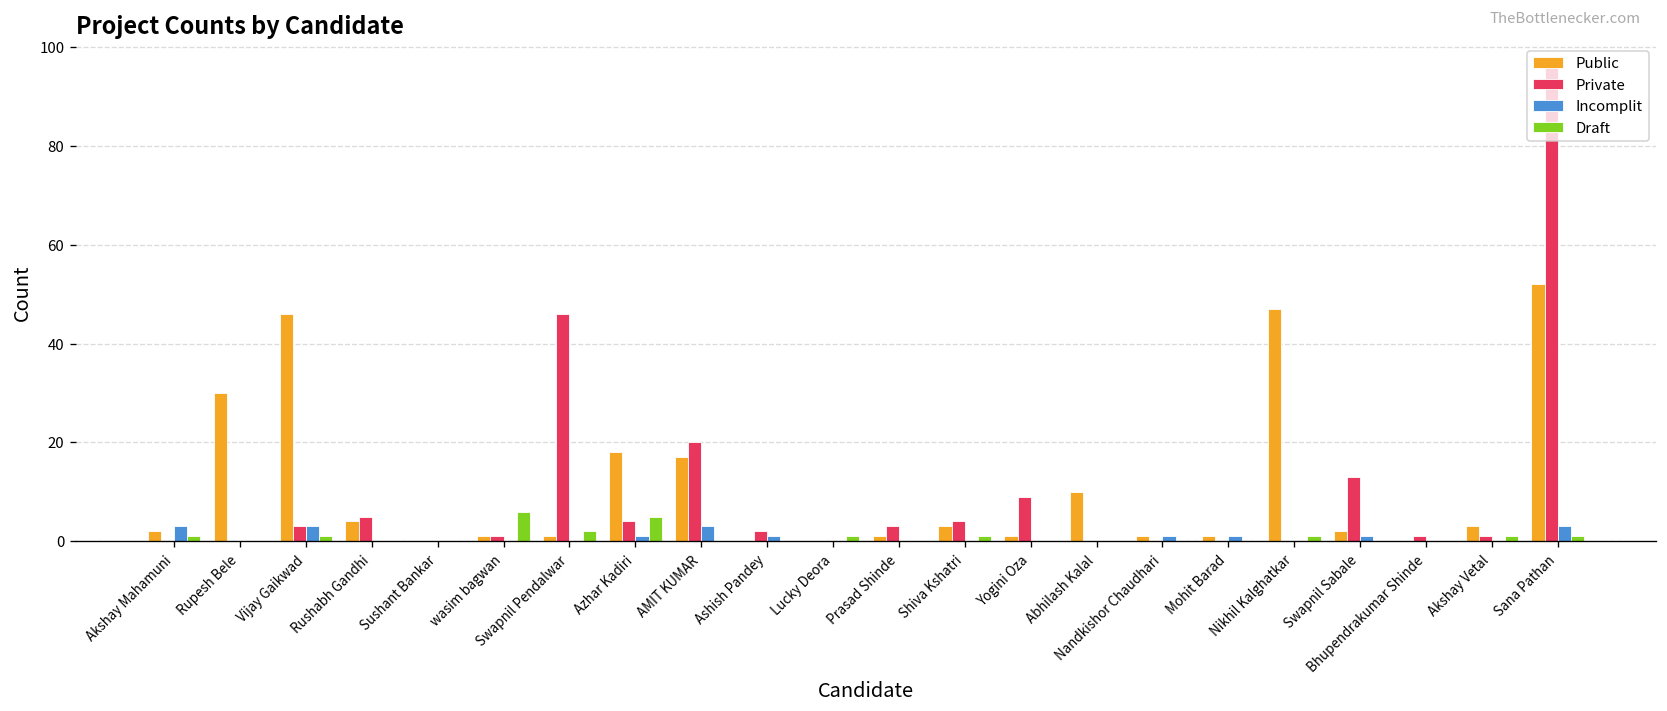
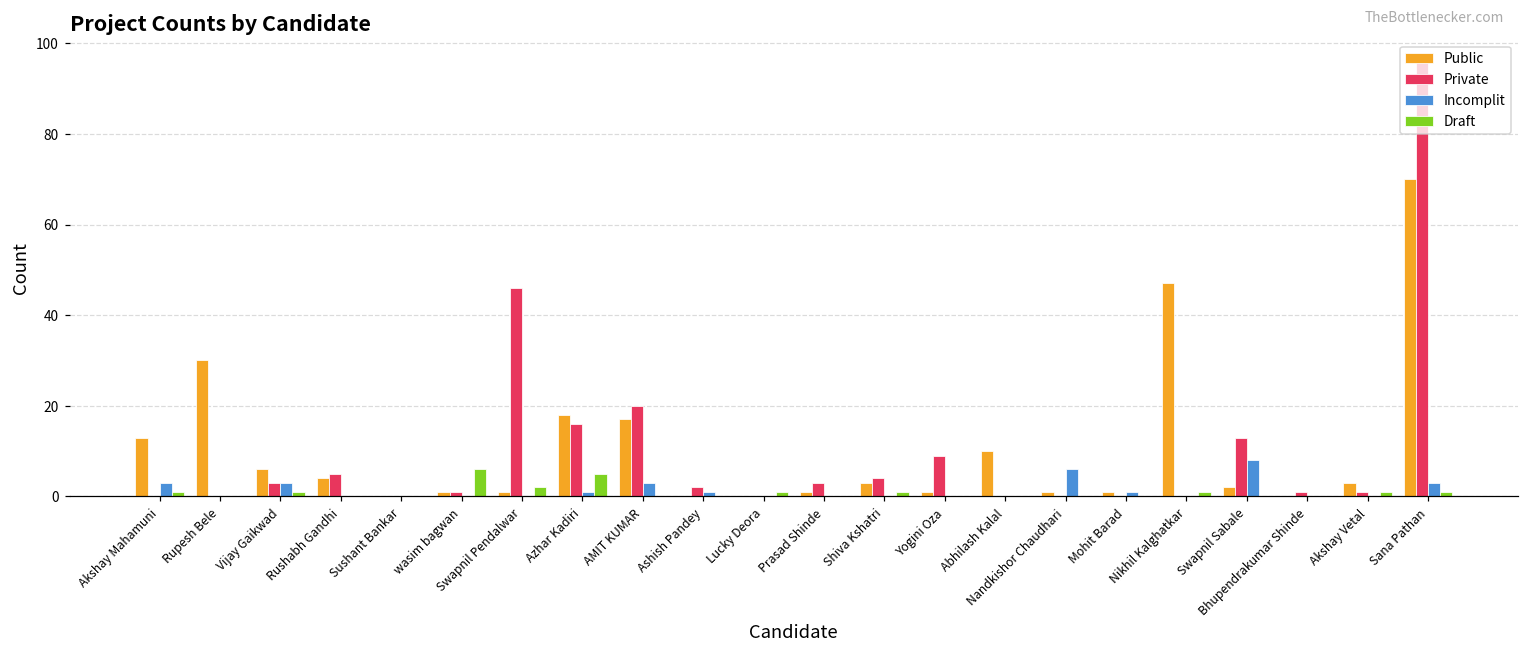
  {
    "Public": {
-     "Akshay Mahamuni": 2,
+     "Akshay Mahamuni": 13,
      "Rupesh Bele": 30,
-     "Vijay Gaikwad": 46,
+     "Vijay Gaikwad": 6,
      "Rushabh Gandhi": 4,
      "Sushant Bankar": 0,
      "wasim bagwan": 1,
      "Swapnil Pendalwar": 1,
      "Azhar Kadiri": 18,
      "AMIT KUMAR": 17,
      "Ashish Pandey": 0,
      "Lucky Deora": 0,
      "Prasad Shinde": 1,
      "Shiva Kshatri": 3,
      "Yogini Oza": 1,
      "Abhilash Kalal": 10,
      "Nandkishor Chaudhari": 1,
      "Mohit Barad": 1,
      "Nikhil Kalghatkar": 47,
      "Swapnil Sabale": 2,
      "Bhupendrakumar Shinde": 0,
      "Akshay Vetal": 3,
-     "Sana Pathan": 52
+     "Sana Pathan": 70
    },
    "Private": {
      "Akshay Mahamuni": 0,
      "Rupesh Bele": 0,
      "Vijay Gaikwad": 3,
      "Rushabh Gandhi": 5,
      "Sushant Bankar": 0,
      "wasim bagwan": 1,
      "Swapnil Pendalwar": 46,
-     "Azhar Kadiri": 4,
+     "Azhar Kadiri": 16,
      "AMIT KUMAR": 20,
      "Ashish Pandey": 2,
      "Lucky Deora": 0,
      "Prasad Shinde": 3,
      "Shiva Kshatri": 4,
      "Yogini Oza": 9,
      "Abhilash Kalal": 0,
      "Nandkishor Chaudhari": 0,
      "Mohit Barad": 0,
      "Nikhil Kalghatkar": 0,
      "Swapnil Sabale": 13,
      "Bhupendrakumar Shinde": 1,
      "Akshay Vetal": 1
    },
    "Incomplit": {
      "Akshay Mahamuni": 3,
      "Rupesh Bele": 0,
      "Vijay Gaikwad": 3,
      "Rushabh Gandhi": 0,
      "Sushant Bankar": 0,
      "wasim bagwan": 0,
      "Swapnil Pendalwar": 0,
      "Azhar Kadiri": 1,
      "AMIT KUMAR": 3,
      "Ashish Pandey": 1,
      "Lucky Deora": 0,
      "Prasad Shinde": 0,
      "Shiva Kshatri": 0,
      "Yogini Oza": 0,
      "Abhilash Kalal": 0,
-     "Nandkishor Chaudhari": 1,
+     "Nandkishor Chaudhari": 6,
      "Mohit Barad": 1,
      "Nikhil Kalghatkar": 0,
-     "Swapnil Sabale": 1,
+     "Swapnil Sabale": 8,
      "Bhupendrakumar Shinde": 0,
      "Akshay Vetal": 0,
      "Sana Pathan": 3
    },
    "Draft": {
      "Akshay Mahamuni": 1,
      "Rupesh Bele": 0,
      "Vijay Gaikwad": 1,
      "Rushabh Gandhi": 0,
      "Sushant Bankar": 0,
      "wasim bagwan": 6,
      "Swapnil Pendalwar": 2,
      "Azhar Kadiri": 5,
      "AMIT KUMAR": 0,
      "Ashish Pandey": 0,
      "Lucky Deora": 1,
      "Prasad Shinde": 0,
      "Shiva Kshatri": 1,
      "Yogini Oza": 0,
      "Abhilash Kalal": 0,
      "Nandkishor Chaudhari": 0,
      "Mohit Barad": 0,
      "Nikhil Kalghatkar": 1,
      "Swapnil Sabale": 0,
      "Bhupendrakumar Shinde": 0,
      "Akshay Vetal": 1,
      "Sana Pathan": 1
    }
  }
